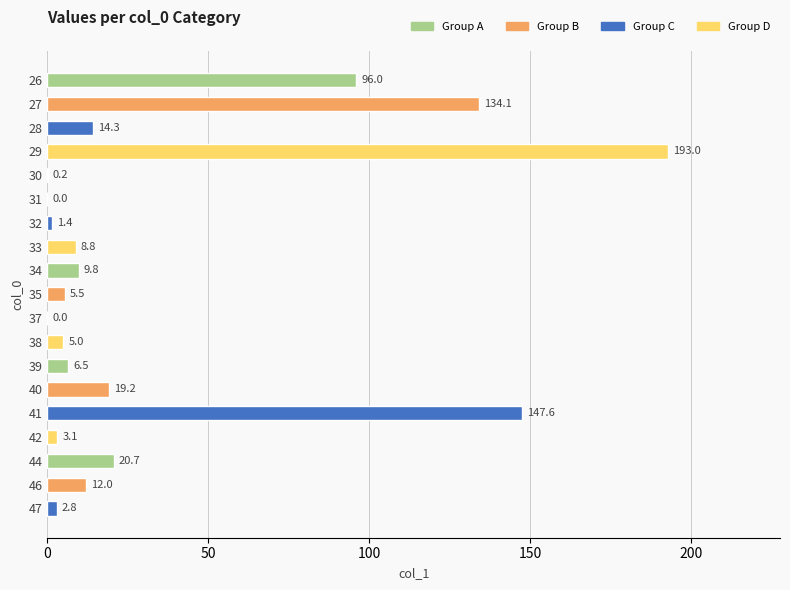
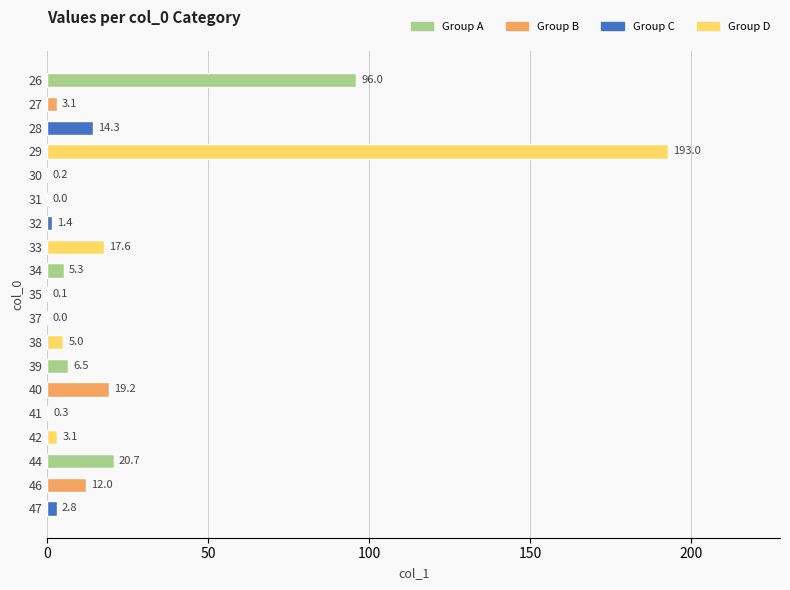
  {
    "26": 96.0,
-   "27": 134.1,
+   "27": 3.1,
    "28": 14.3,
    "29": 193.0,
    "30": 0.2,
    "31": 0.0,
    "32": 1.4,
-   "33": 8.8,
-   "34": 9.8,
-   "35": 5.5,
+   "33": 17.6,
+   "34": 5.3,
+   "35": 0.1,
    "37": 0.0,
    "38": 5.0,
    "39": 6.5,
    "40": 19.2,
-   "41": 147.6,
+   "41": 0.3,
    "42": 3.1,
    "44": 20.7,
    "46": 12.0,
    "47": 2.8
  }
